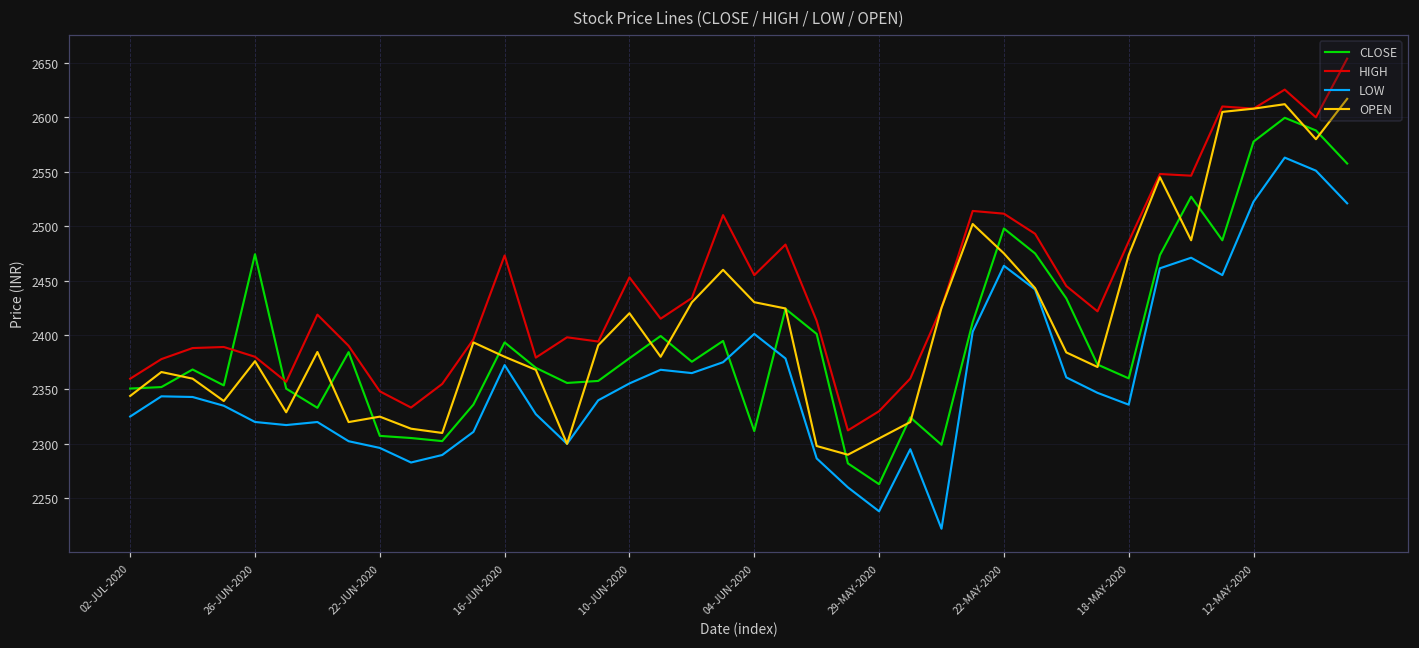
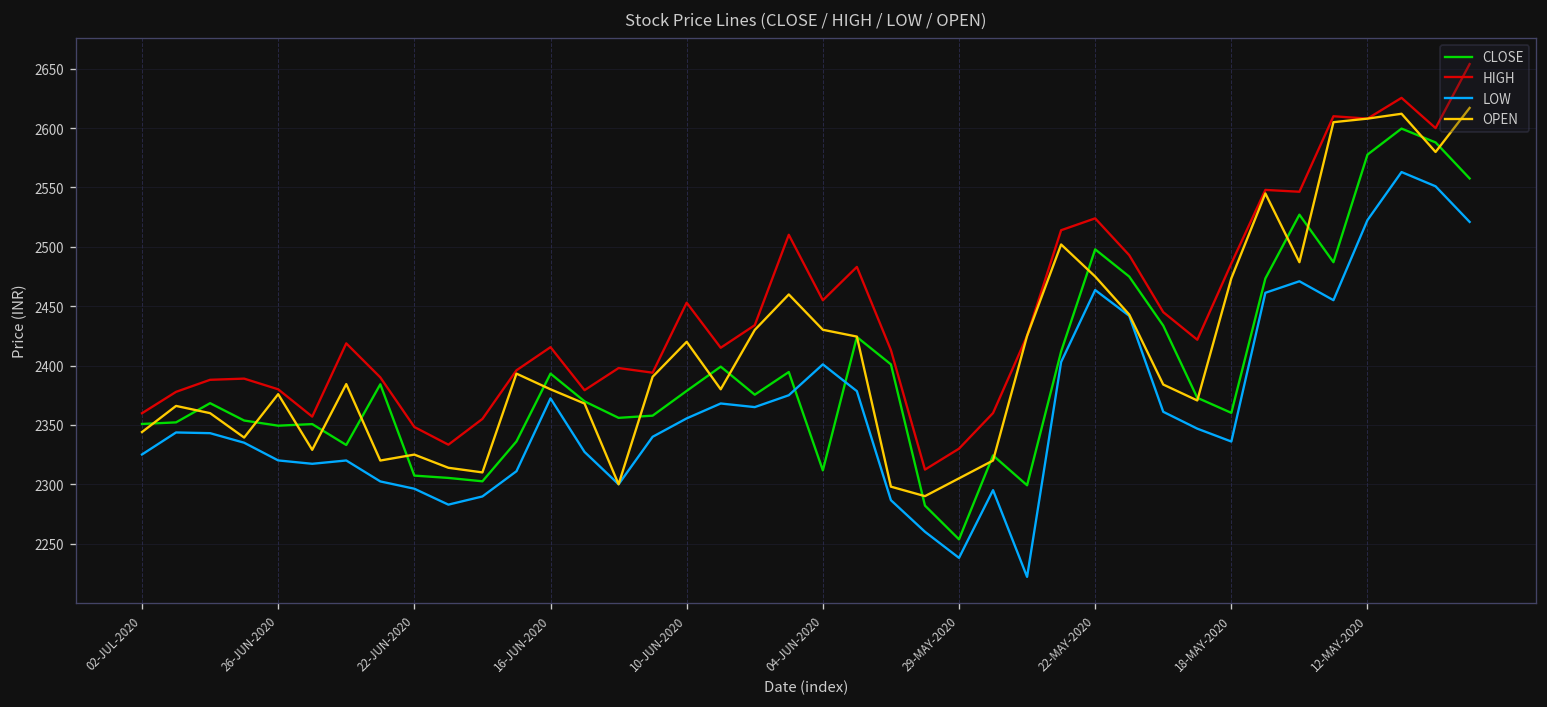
  {
    "CLOSE": {
      "02-JUL-2020": 2350,
-     "26-JUN-2020": 2470,
+     "26-JUN-2020": 2350,
      "22-JUN-2020": 2310,
      "16-JUN-2020": 2390,
      "10-JUN-2020": 2380,
      "04-JUN-2020": 2310,
-     "29-MAY-2020": 2260,
+     "29-MAY-2020": 2250,
      "22-MAY-2020": 2500,
      "18-MAY-2020": 2360,
      "12-MAY-2020": 2580
    },
    "HIGH": {
      "02-JUL-2020": 2360,
      "26-JUN-2020": 2380,
      "22-JUN-2020": 2350,
-     "16-JUN-2020": 2470,
+     "16-JUN-2020": 2420,
      "10-JUN-2020": 2450,
      "04-JUN-2020": 2460,
      "29-MAY-2020": 2330,
-     "22-MAY-2020": 2510,
+     "22-MAY-2020": 2520,
      "18-MAY-2020": 2490
    },
    "LOW": {
      "02-JUL-2020": 2330,
      "26-JUN-2020": 2320,
      "22-JUN-2020": 2300,
      "16-JUN-2020": 2370,
      "10-JUN-2020": 2360,
      "04-JUN-2020": 2400,
      "29-MAY-2020": 2240,
      "22-MAY-2020": 2460,
      "18-MAY-2020": 2340,
      "12-MAY-2020": 2520
    },
    "OPEN": {
      "02-JUL-2020": 2340,
      "26-JUN-2020": 2380,
      "22-JUN-2020": 2330,
      "16-JUN-2020": 2380,
      "10-JUN-2020": 2420,
      "04-JUN-2020": 2430,
      "29-MAY-2020": 2310,
      "22-MAY-2020": 2480,
      "18-MAY-2020": 2470
    }
  }
